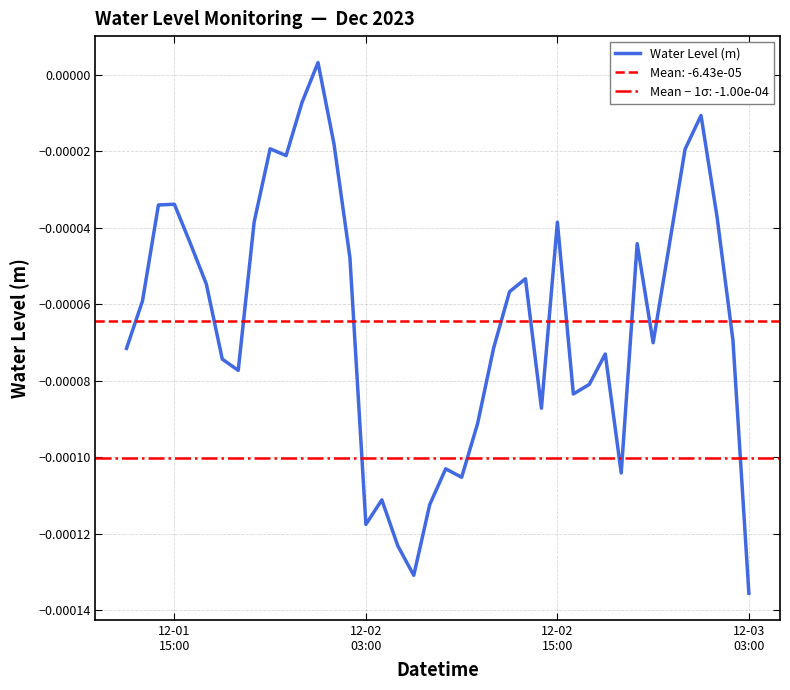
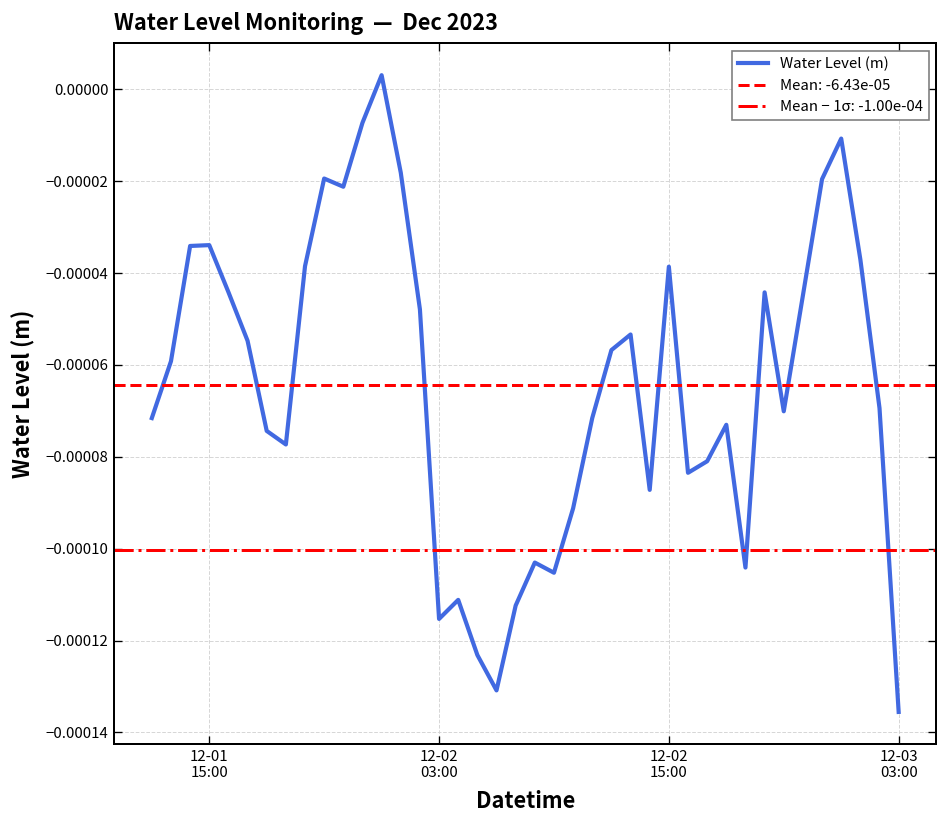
  {
    "12-01 15:00": -0.000034,
-   "12-02 03:00": -0.000118,
+   "12-02 03:00": -0.000115,
    "12-02 15:00": -0.000039,
    "12-03 03:00": -0.000136
  }
